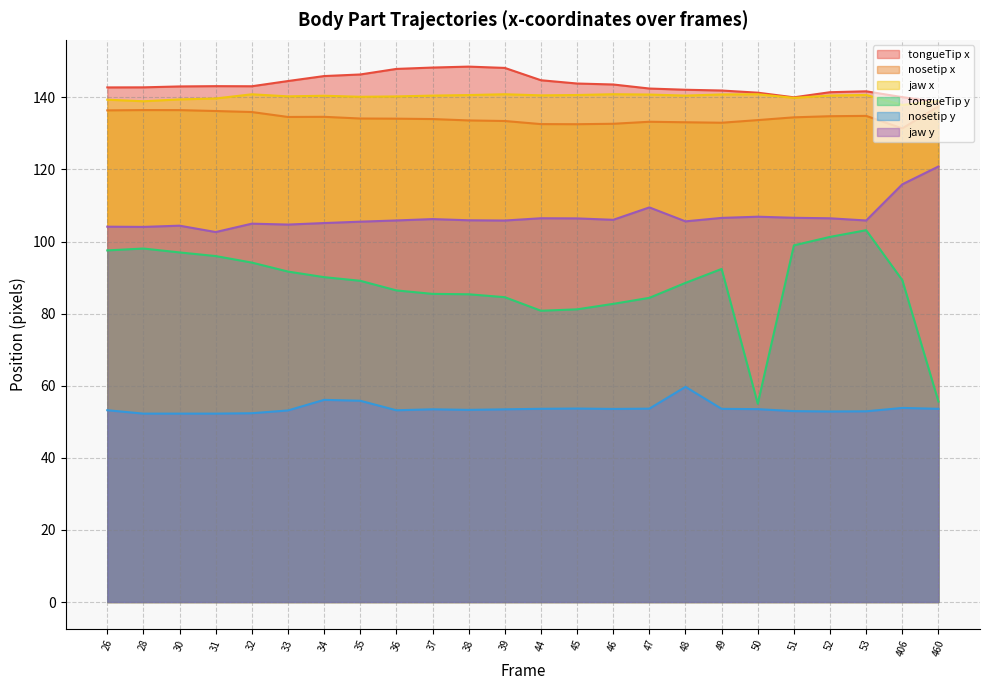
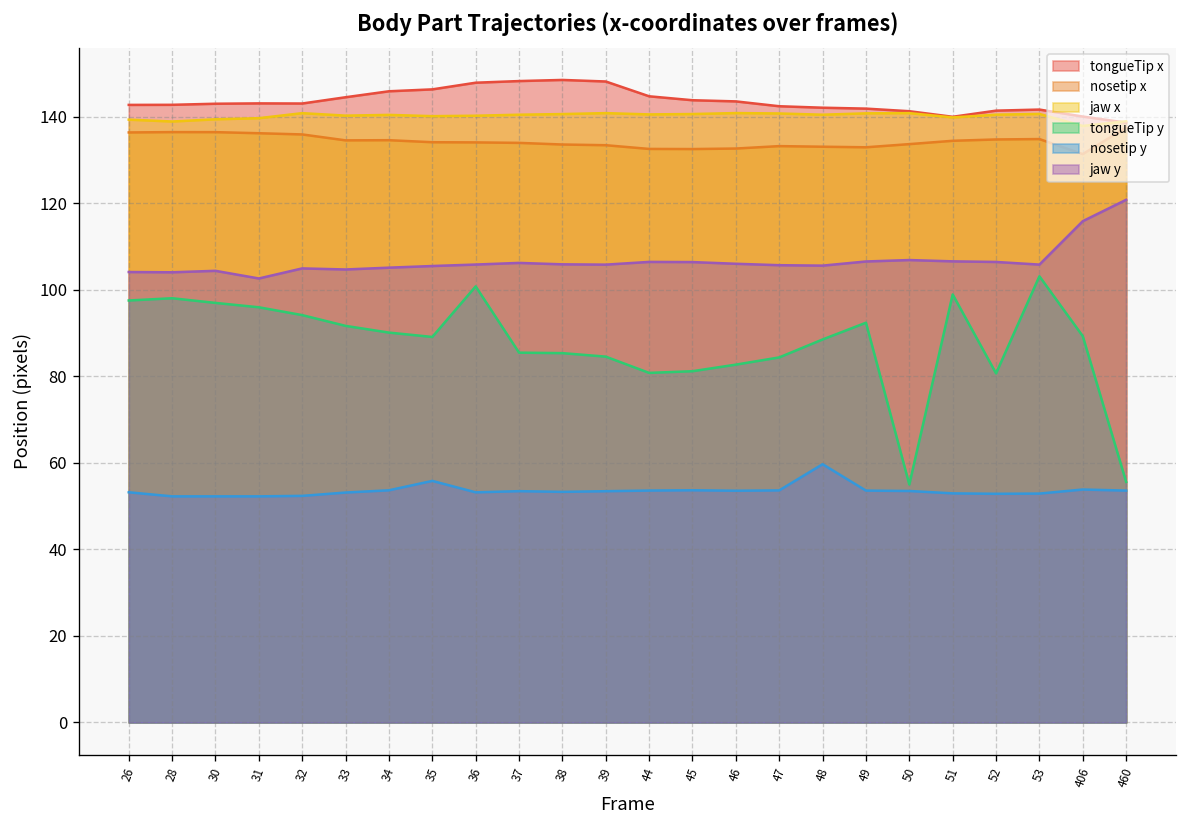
  {
    "tongueTip y": {
      "26": 98,
      "28": 98,
      "30": 97,
      "31": 96,
      "32": 94,
      "33": 92,
      "34": 90,
      "35": 89,
-     "36": 86,
+     "36": 101,
      "37": 85,
      "38": 85,
      "39": 85,
      "44": 81,
      "45": 81,
      "46": 83,
      "47": 84,
      "48": 89,
      "49": 92,
      "50": 55,
      "51": 99,
-     "52": 101,
+     "52": 81,
      "53": 103,
      "406": 89,
      "460": 56
    },
    "nosetip y": {
      "26": 53,
      "28": 52,
      "30": 52,
      "31": 52,
      "32": 52,
      "33": 53,
-     "34": 56,
+     "34": 54,
      "35": 56,
      "36": 53,
      "37": 53,
      "38": 53,
      "39": 53,
      "44": 54,
      "45": 54,
      "46": 54,
      "47": 54,
      "48": 60,
      "49": 54,
      "50": 54,
      "51": 53,
      "52": 53,
      "53": 53,
      "406": 54,
      "460": 54
    },
    "jaw y": {
      "26": 104,
      "28": 104,
      "30": 104,
      "31": 103,
      "32": 105,
      "33": 105,
      "34": 105,
      "35": 106,
      "36": 106,
      "37": 106,
      "38": 106,
      "39": 106,
      "44": 106,
      "45": 106,
      "46": 106,
-     "47": 109,
+     "47": 106,
      "48": 106,
      "49": 107,
      "50": 107,
      "51": 107,
      "52": 106,
      "53": 106,
      "406": 116,
      "460": 121
    }
  }
